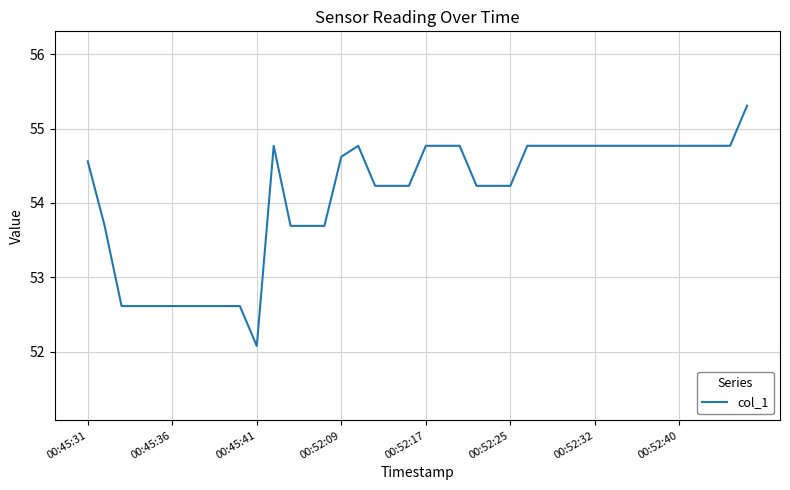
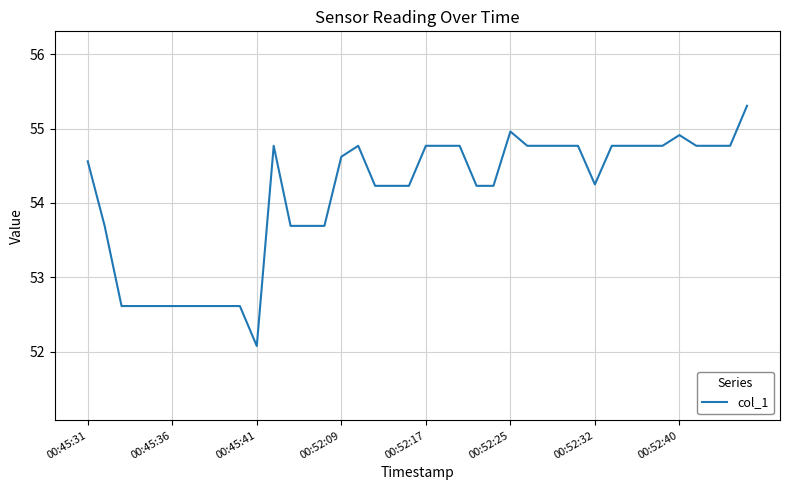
  {
    "00:45:31": 54.6,
    "00:45:36": 52.6,
    "00:45:41": 52.1,
    "00:52:09": 54.6,
    "00:52:17": 54.8,
-   "00:52:25": 54.2,
-   "00:52:32": 54.8,
-   "00:52:40": 54.8
+   "00:52:25": 55.0,
+   "00:52:32": 54.2,
+   "00:52:40": 54.9
  }
